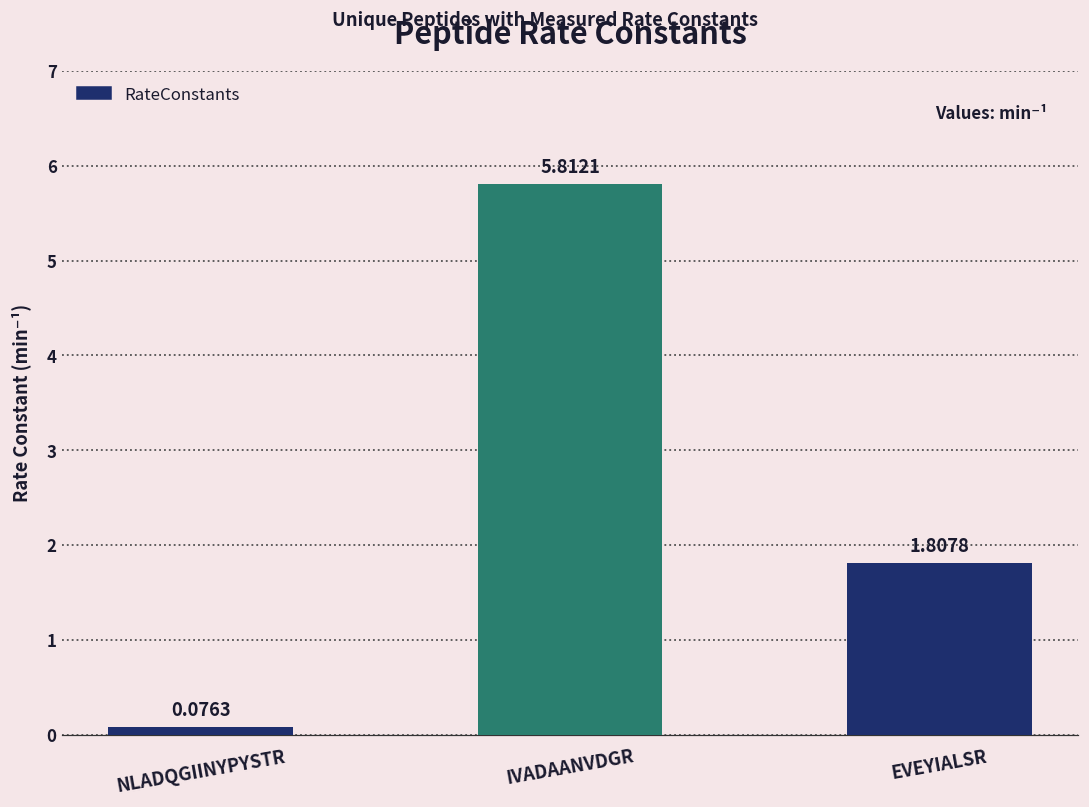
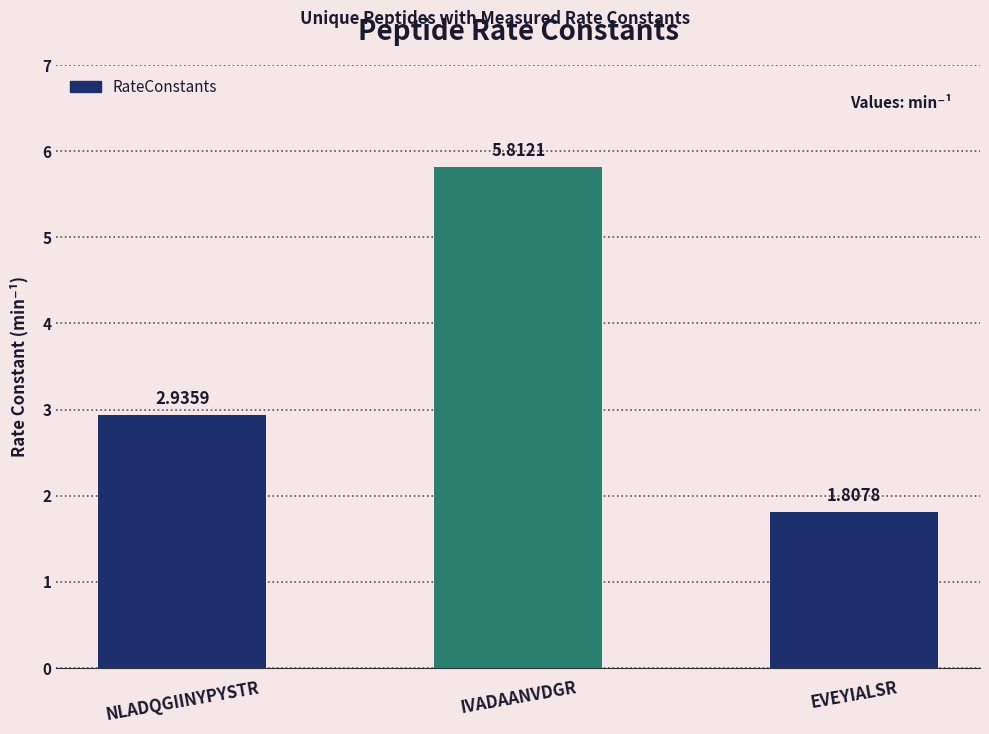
  {
-   "NLADQGIINYPYSTR": 0.0763,
+   "NLADQGIINYPYSTR": 2.9359,
    "IVADAANVDGR": 5.8121,
    "EVEYIALSR": 1.8078
  }
